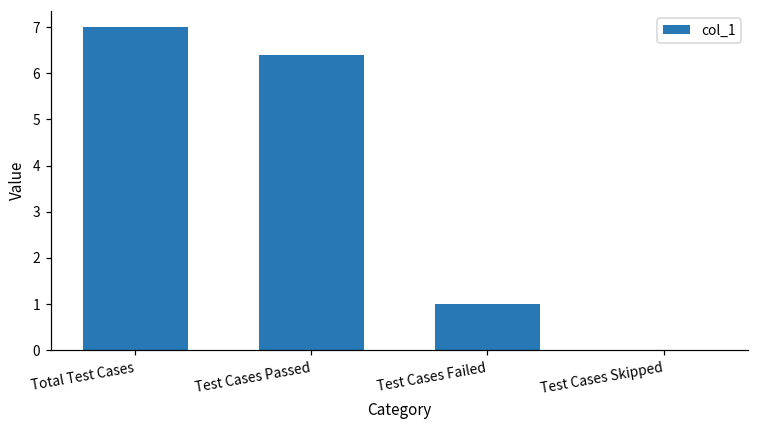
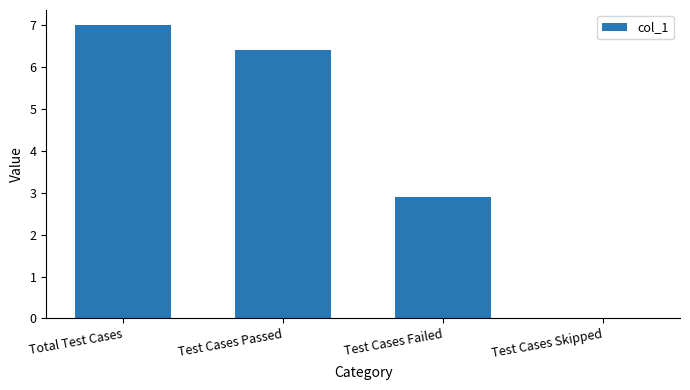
  {
    "Total Test Cases": 7.0,
    "Test Cases Passed": 6.4,
-   "Test Cases Failed": 1.0,
+   "Test Cases Failed": 2.9,
    "Test Cases Skipped": 0.0
  }
